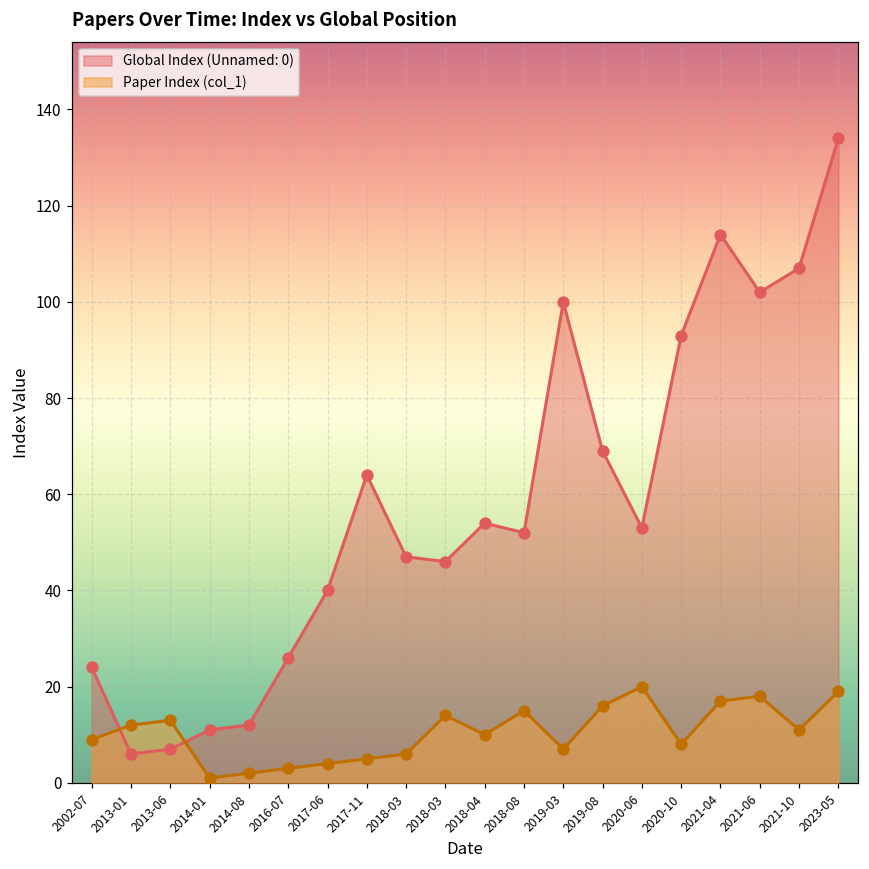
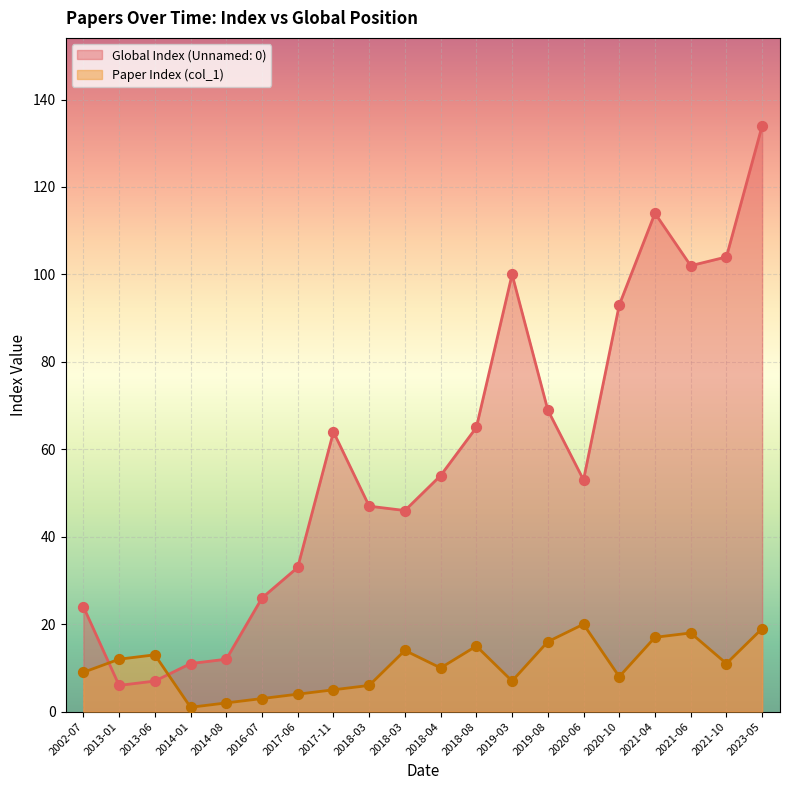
  {
    "Global Index (Unnamed: 0)": {
      "2002-07": 24,
      "2013-01": 6,
      "2013-06": 7,
      "2014-01": 11,
      "2014-08": 12,
      "2016-07": 26,
-     "2017-06": 40,
+     "2017-06": 33,
      "2017-11": 64,
      "2018-04": 54,
-     "2018-08": 52,
+     "2018-08": 65,
      "2019-03": 100,
      "2019-08": 69,
      "2020-06": 53,
      "2020-10": 93,
      "2021-04": 114,
      "2021-06": 102,
-     "2021-10": 107,
+     "2021-10": 104,
      "2023-05": 134
    },
    "Paper Index (col_1)": {
      "2002-07": 9,
      "2013-01": 12,
      "2013-06": 13,
      "2014-01": 1,
      "2014-08": 2,
      "2016-07": 3,
      "2017-06": 4,
      "2017-11": 5,
      "2018-04": 10,
      "2018-08": 15,
      "2019-03": 7,
      "2019-08": 16,
      "2020-06": 20,
      "2020-10": 8,
      "2021-04": 17,
      "2021-06": 18,
      "2021-10": 11,
      "2023-05": 19
    }
  }
